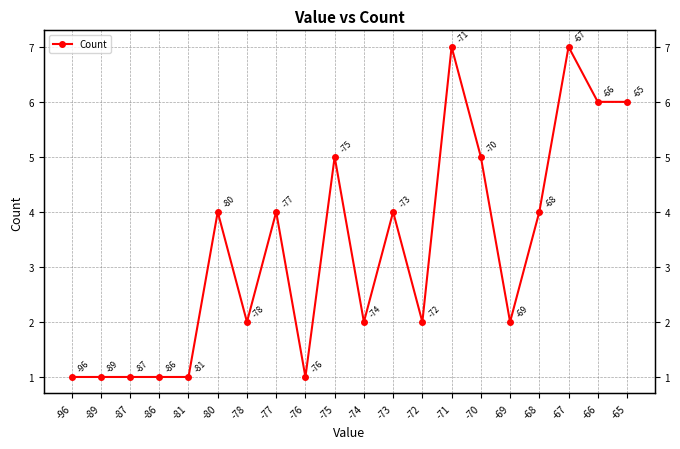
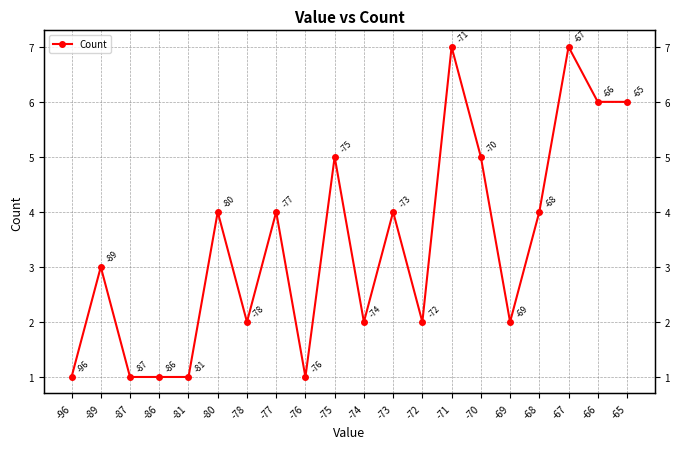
  {
-   "-89": 1
+   "-89": 3
  }
